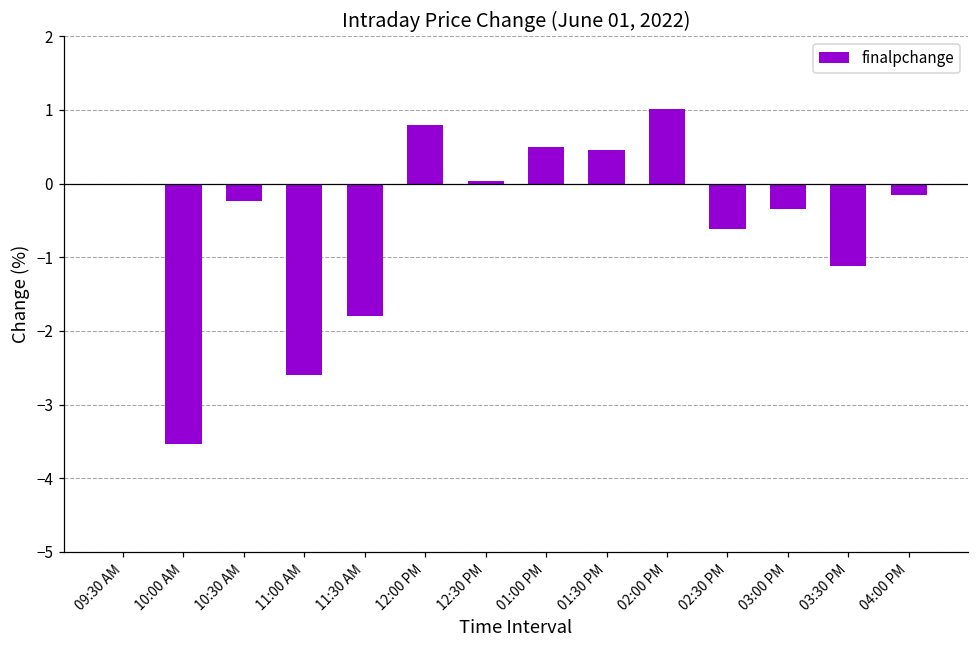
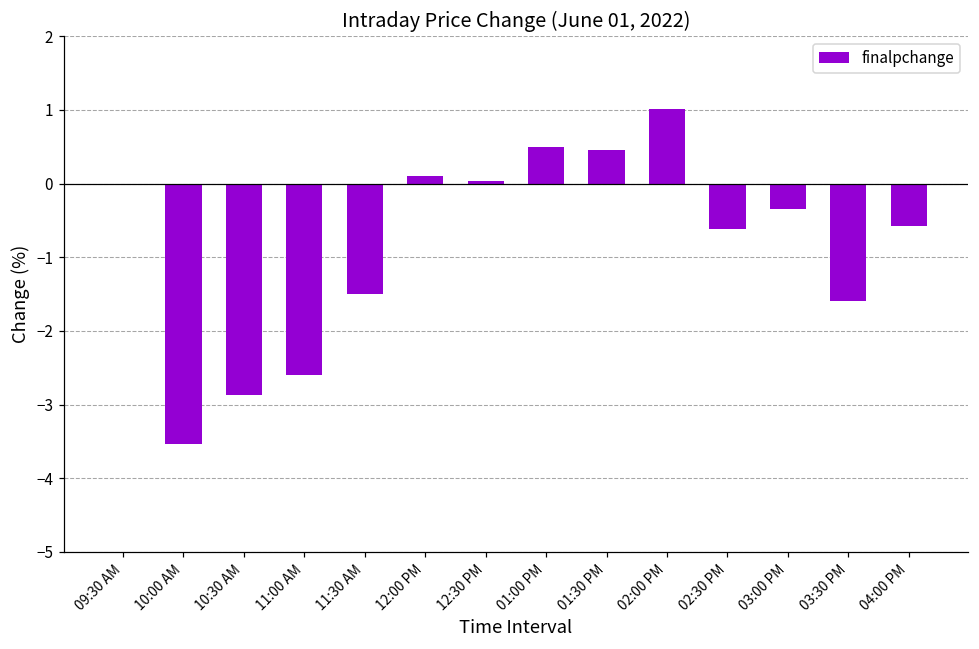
  {
    "09:30 AM": 0.0,
    "10:00 AM": -3.5,
-   "10:30 AM": -0.2,
+   "10:30 AM": -2.9,
    "11:00 AM": -2.6,
-   "11:30 AM": -1.8,
-   "12:00 PM": 0.8,
+   "11:30 AM": -1.5,
+   "12:00 PM": 0.1,
    "12:30 PM": 0.0,
    "01:00 PM": 0.5,
    "01:30 PM": 0.5,
    "02:00 PM": 1.0,
    "02:30 PM": -0.6,
    "03:00 PM": -0.4,
-   "03:30 PM": -1.1,
-   "04:00 PM": -0.2
+   "03:30 PM": -1.6,
+   "04:00 PM": -0.6
  }
